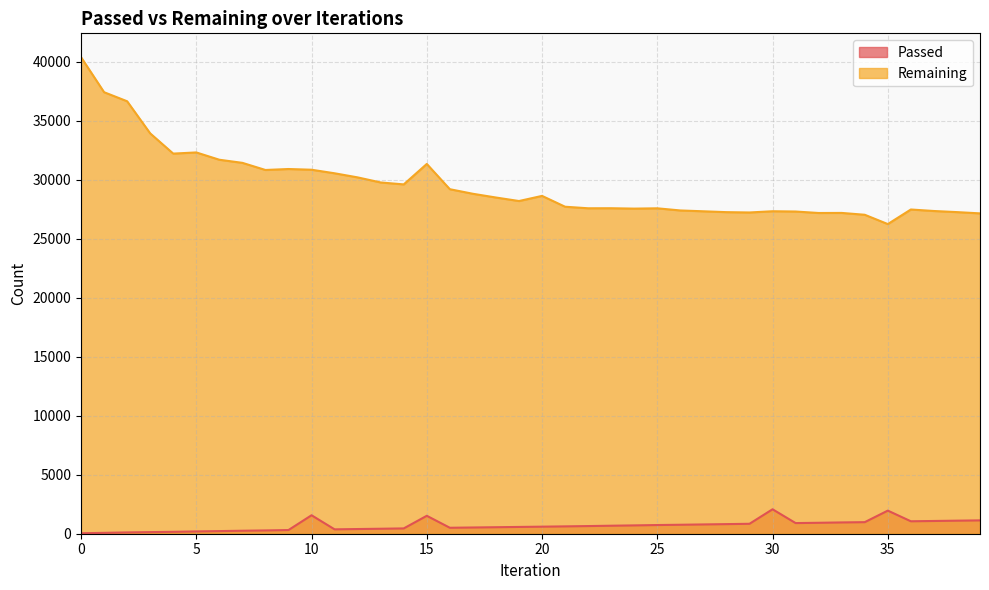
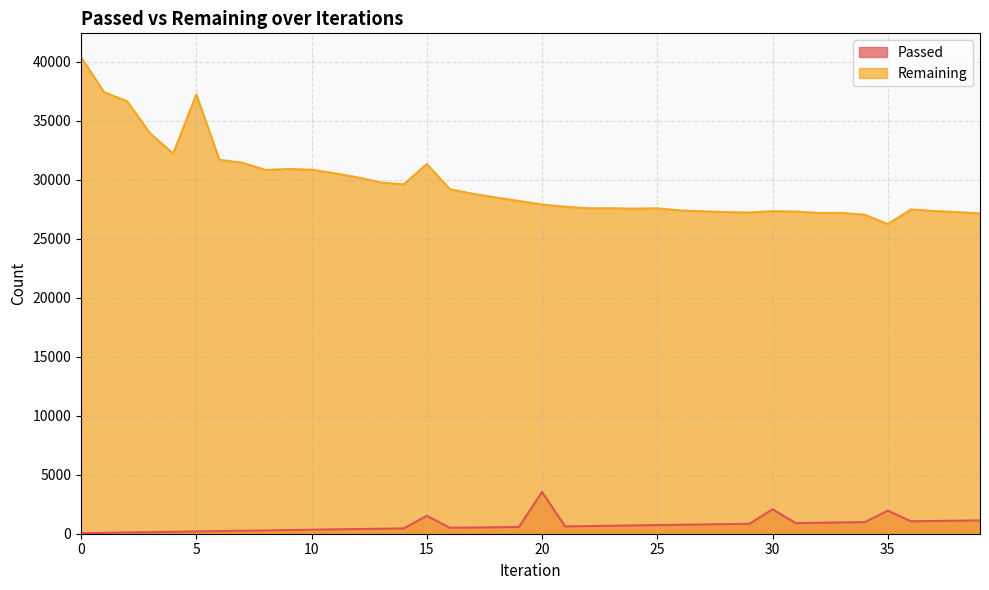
  {
    "Passed": {
      "0": 0,
      "5": 200,
-     "10": 1600,
+     "10": 300,
      "15": 1500,
-     "20": 600,
+     "20": 3500,
      "25": 700,
      "30": 2100,
      "35": 2000
    },
    "Remaining": {
      "0": 40400,
-     "5": 32300,
+     "5": 37200,
      "10": 30900,
      "15": 31300,
-     "20": 28600,
+     "20": 27900,
      "25": 27600,
      "30": 27300,
      "35": 26200
    }
  }
